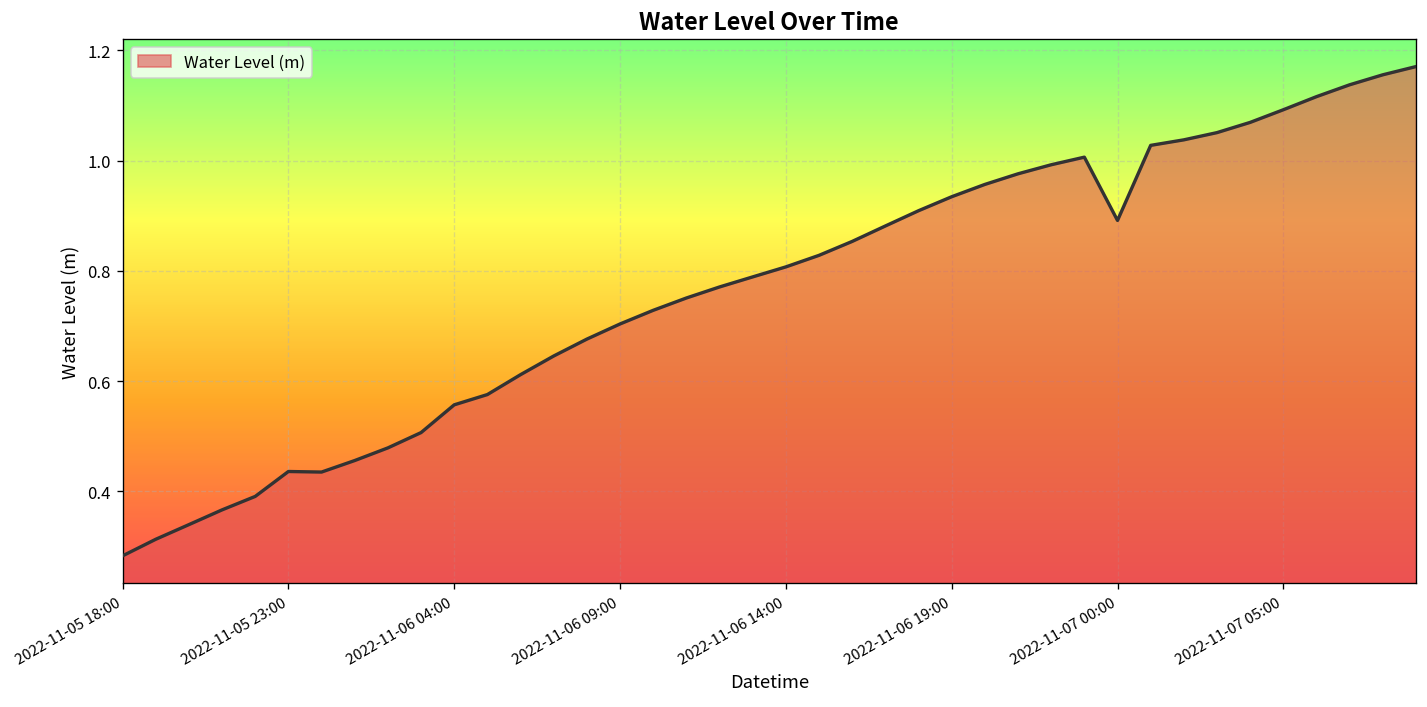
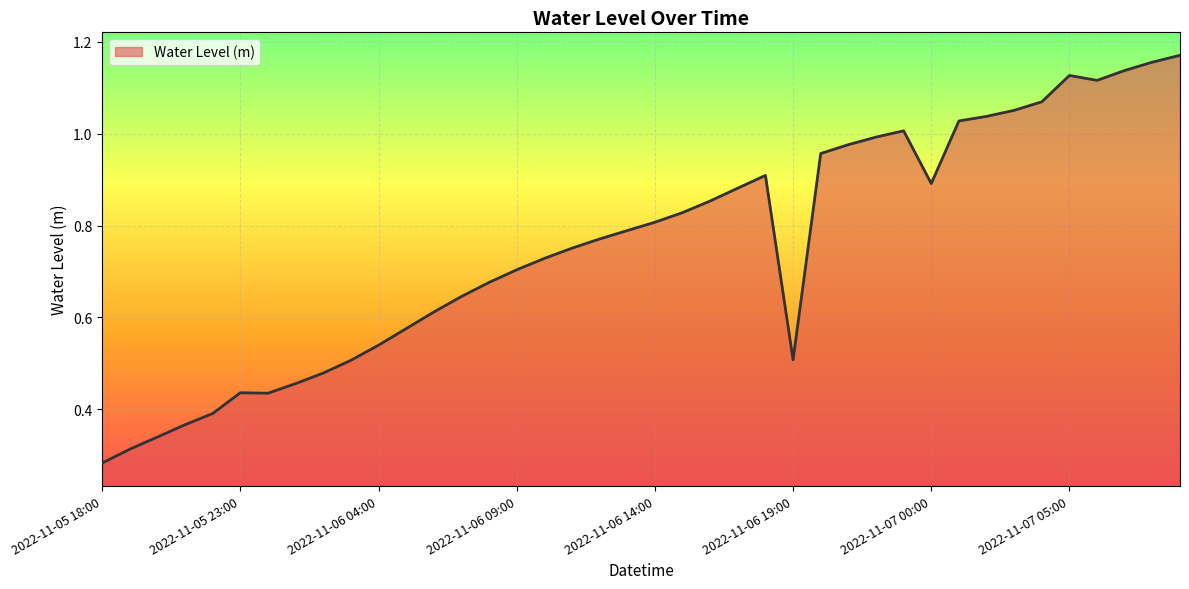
  {
    "2022-11-05 18:00": 0.28,
    "2022-11-05 23:00": 0.44,
-   "2022-11-06 04:00": 0.56,
+   "2022-11-06 04:00": 0.54,
    "2022-11-06 09:00": 0.70,
    "2022-11-06 14:00": 0.81,
-   "2022-11-06 19:00": 0.93,
+   "2022-11-06 19:00": 0.51,
    "2022-11-07 00:00": 0.89,
-   "2022-11-07 05:00": 1.09
+   "2022-11-07 05:00": 1.13
  }
